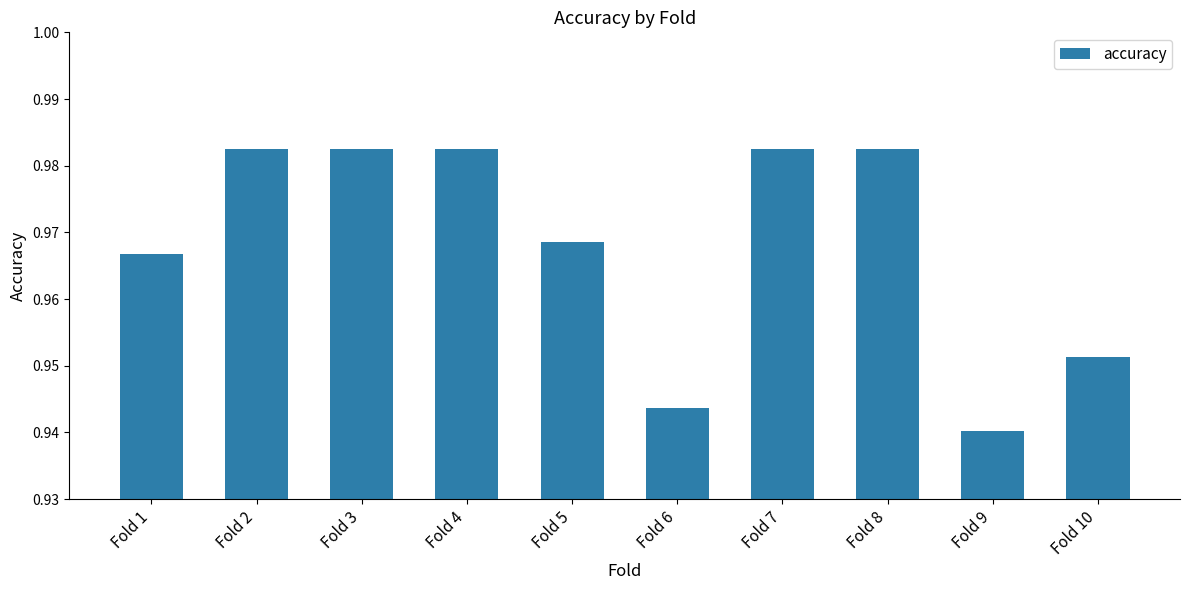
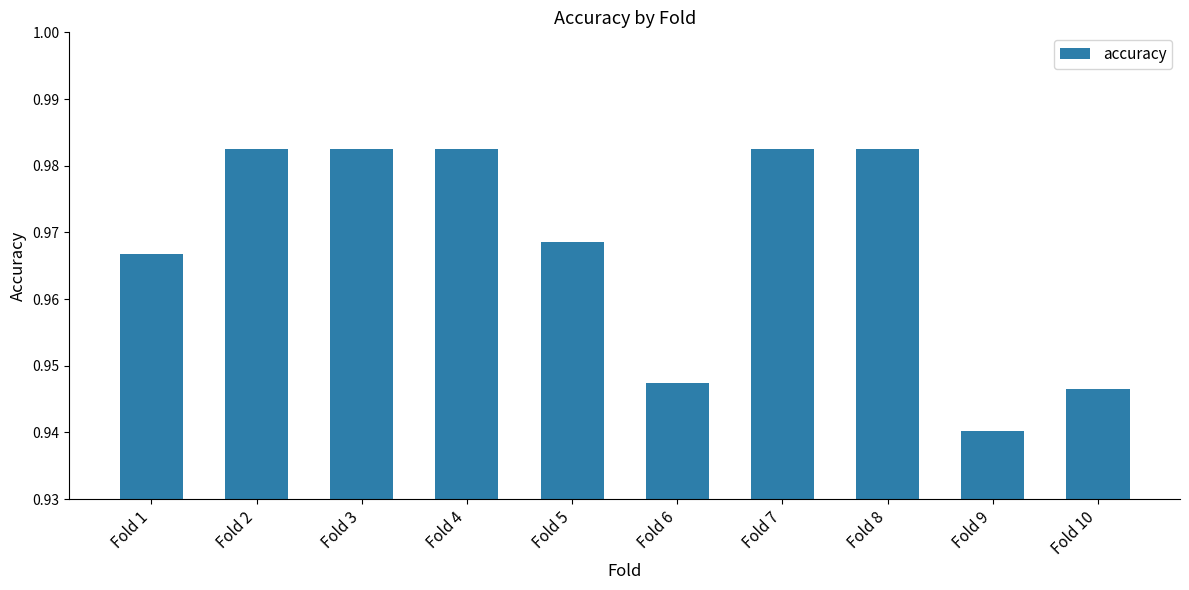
  {
    "Fold 1": 0.967,
    "Fold 2": 0.982,
    "Fold 3": 0.982,
    "Fold 4": 0.982,
    "Fold 5": 0.969,
-   "Fold 6": 0.944,
+   "Fold 6": 0.947,
    "Fold 7": 0.982,
    "Fold 8": 0.982,
    "Fold 9": 0.940,
-   "Fold 10": 0.951
+   "Fold 10": 0.946
  }
